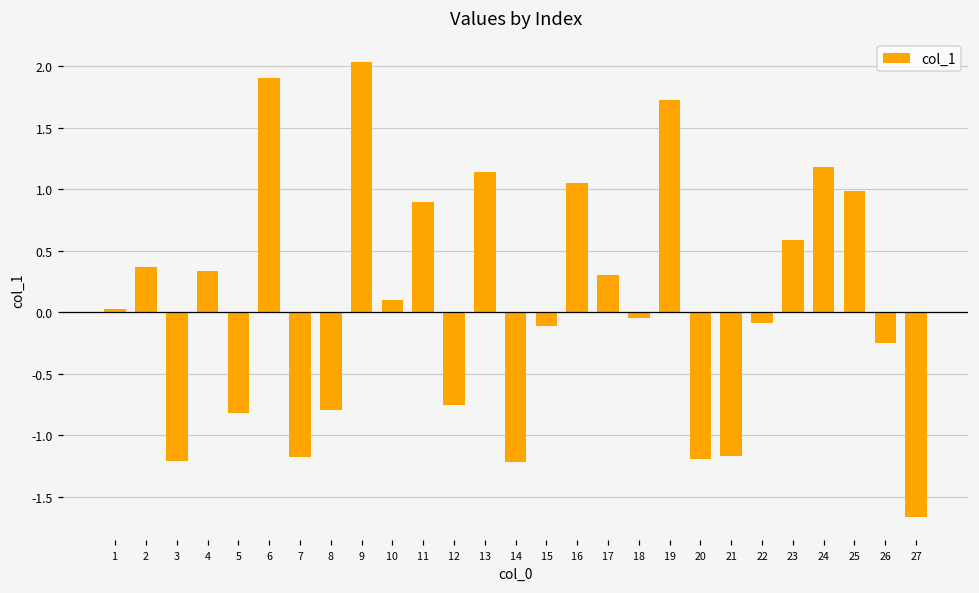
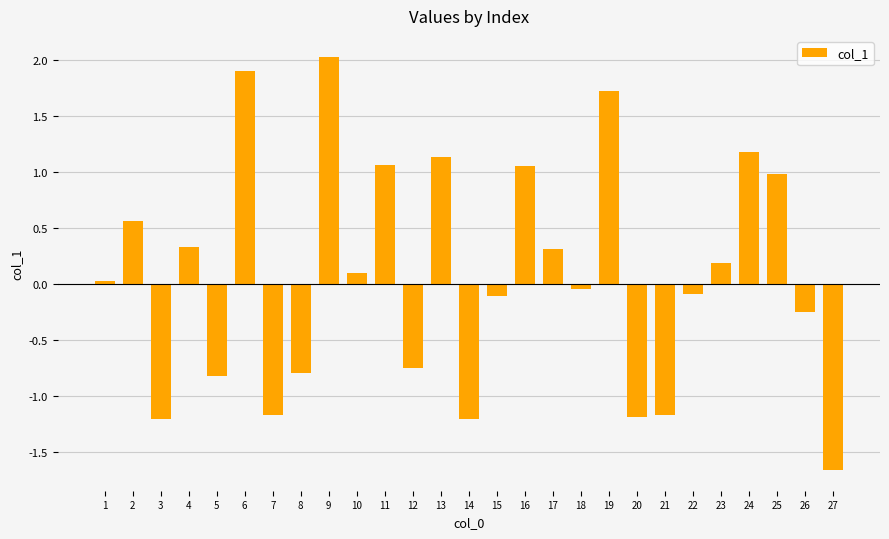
  {
    "1": 0.03,
-   "2": 0.37,
+   "2": 0.57,
    "3": -1.21,
    "4": 0.33,
    "5": -0.82,
    "6": 1.91,
    "7": -1.17,
    "8": -0.79,
    "9": 2.03,
    "10": 0.10,
-   "11": 0.89,
+   "11": 1.06,
    "12": -0.75,
    "13": 1.14,
    "14": -1.21,
    "15": -0.11,
    "16": 1.05,
    "17": 0.31,
    "18": -0.05,
    "19": 1.73,
    "20": -1.19,
    "21": -1.17,
    "22": -0.09,
-   "23": 0.59,
+   "23": 0.19,
    "24": 1.18,
    "25": 0.98,
    "26": -0.25,
    "27": -1.66
  }
